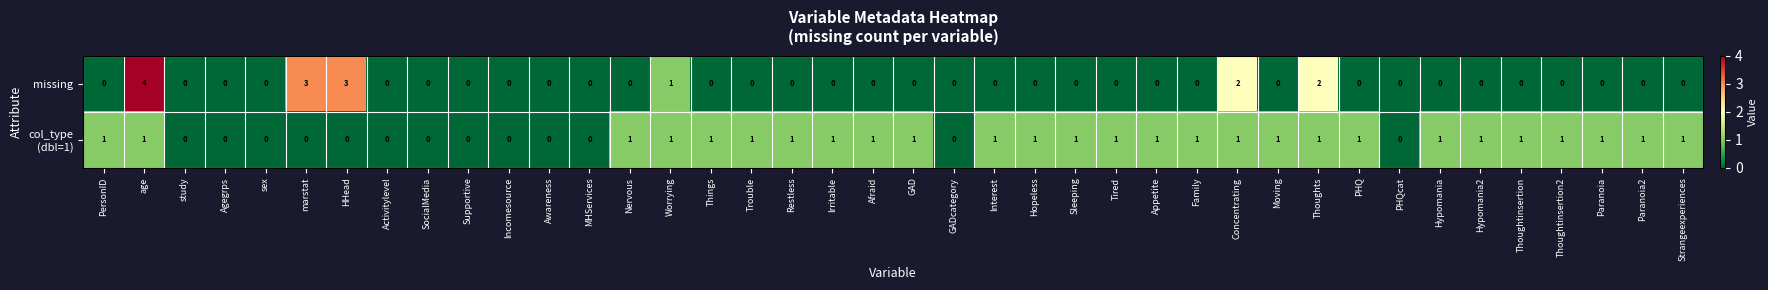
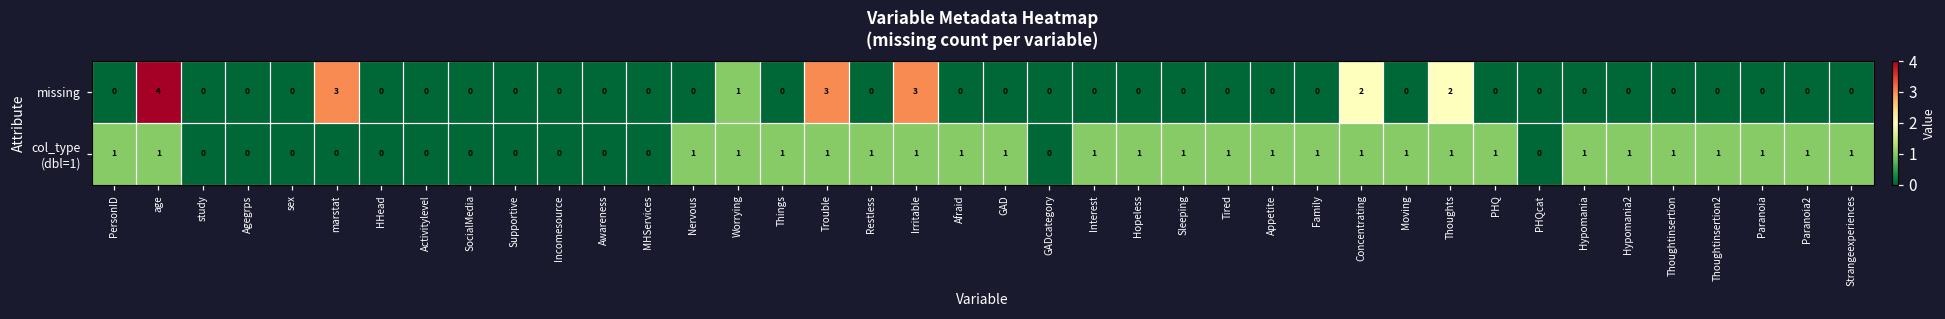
  {
    "missing": {
      "PersonID": 0,
      "age": 4,
      "study": 0,
      "Agegrps": 0,
      "sex": 0,
      "marstat": 3,
-     "HHead": 3,
+     "HHead": 0,
      "Activitylevel": 0,
      "SocialMedia": 0,
      "Supportive": 0,
      "Incomesource": 0,
      "Awareness": 0,
      "MHServices": 0,
      "Nervous": 0,
      "Worrying": 1,
      "Things": 0,
-     "Trouble": 0,
+     "Trouble": 3,
      "Restless": 0,
-     "Irritable": 0,
+     "Irritable": 3,
      "Afraid": 0,
      "GAD": 0,
      "GADcategory": 0,
      "Interest": 0,
      "Hopeless": 0,
      "Sleeping": 0,
      "Tired": 0,
      "Appetite": 0,
      "Family": 0,
      "Concentrating": 2,
      "Moving": 0,
      "Thoughts": 2,
      "PHQ": 0,
      "PHQcat": 0,
      "Hypomania": 0,
      "Hypomania2": 0,
      "Thoughtinsertion": 0,
      "Thoughtinsertion2": 0,
      "Paranoia": 0,
      "Paranoia2": 0,
      "Strangeexperiences": 0
    },
    "col_type (dbl=1)": {
      "PersonID": 1,
      "age": 1,
      "study": 0,
      "Agegrps": 0,
      "sex": 0,
      "marstat": 0,
      "HHead": 0,
      "Activitylevel": 0,
      "SocialMedia": 0,
      "Supportive": 0,
      "Incomesource": 0,
      "Awareness": 0,
      "MHServices": 0,
      "Nervous": 1,
      "Worrying": 1,
      "Things": 1,
      "Trouble": 1,
      "Restless": 1,
      "Irritable": 1,
      "Afraid": 1,
      "GAD": 1,
      "GADcategory": 0,
      "Interest": 1,
      "Hopeless": 1,
      "Sleeping": 1,
      "Tired": 1,
      "Appetite": 1,
      "Family": 1,
      "Concentrating": 1,
      "Moving": 1,
      "Thoughts": 1,
      "PHQ": 1,
      "PHQcat": 0,
      "Hypomania": 1,
      "Hypomania2": 1,
      "Thoughtinsertion": 1,
      "Thoughtinsertion2": 1,
      "Paranoia": 1,
      "Paranoia2": 1,
      "Strangeexperiences": 1
    }
  }
